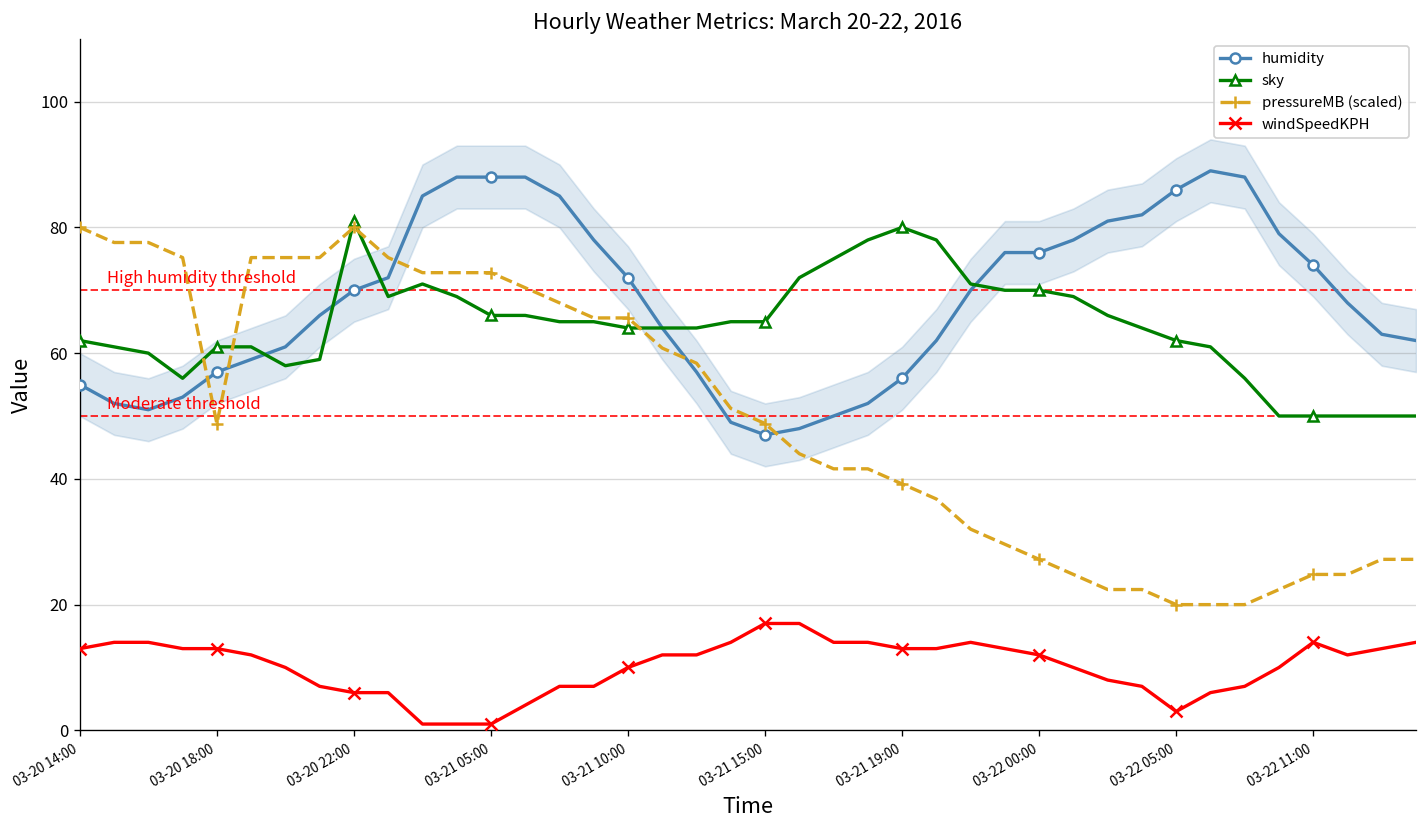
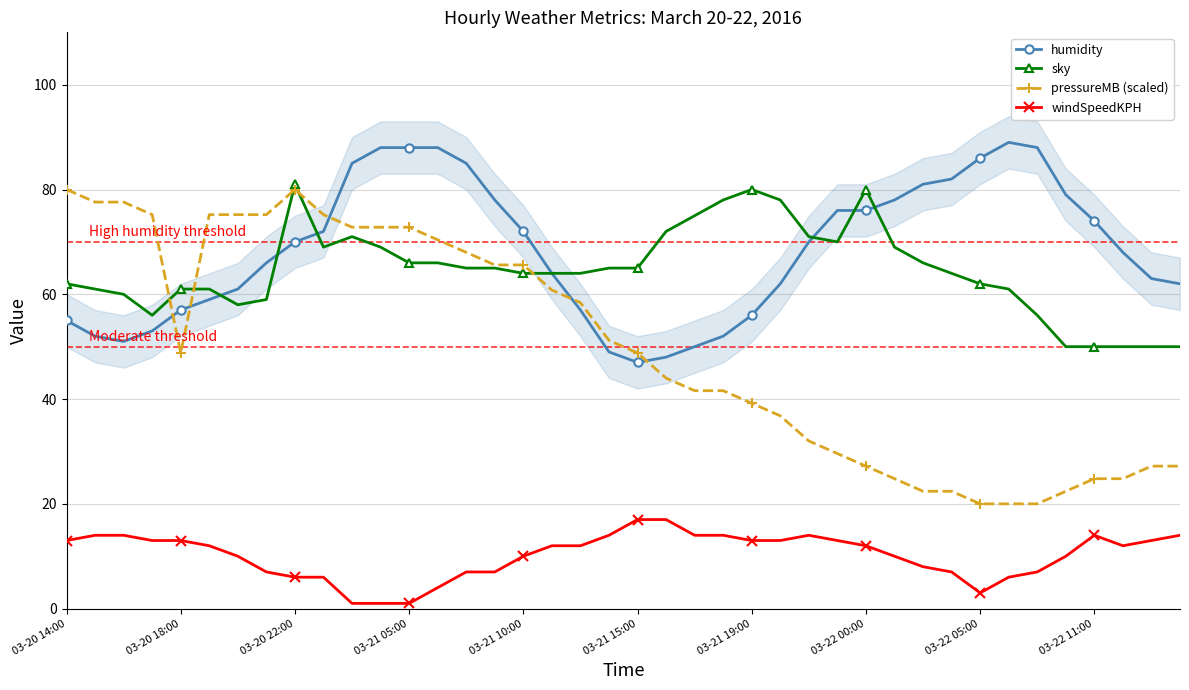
  {
    "sky": {
      "03-20 14:00": 62,
      "03-20 18:00": 61,
      "03-20 22:00": 81,
      "03-21 05:00": 66,
      "03-21 10:00": 64,
      "03-21 15:00": 65,
      "03-21 19:00": 80,
-     "03-22 00:00": 70,
+     "03-22 00:00": 80,
      "03-22 05:00": 62,
      "03-22 11:00": 50
    },
    "pressureMB (scaled)": {
      "03-20 14:00": 80,
      "03-20 18:00": 49,
      "03-20 22:00": 80,
      "03-21 05:00": 73,
      "03-21 10:00": 66,
      "03-21 15:00": 49,
      "03-21 19:00": 39,
      "03-22 00:00": 27,
      "03-22 05:00": 20,
      "03-22 11:00": 25
    },
    "windSpeedKPH": {
      "03-20 14:00": 13,
      "03-20 18:00": 13,
      "03-20 22:00": 6,
      "03-21 05:00": 1,
      "03-21 10:00": 10,
      "03-21 15:00": 17,
      "03-21 19:00": 13,
      "03-22 00:00": 12,
      "03-22 05:00": 3,
      "03-22 11:00": 14
    }
  }
